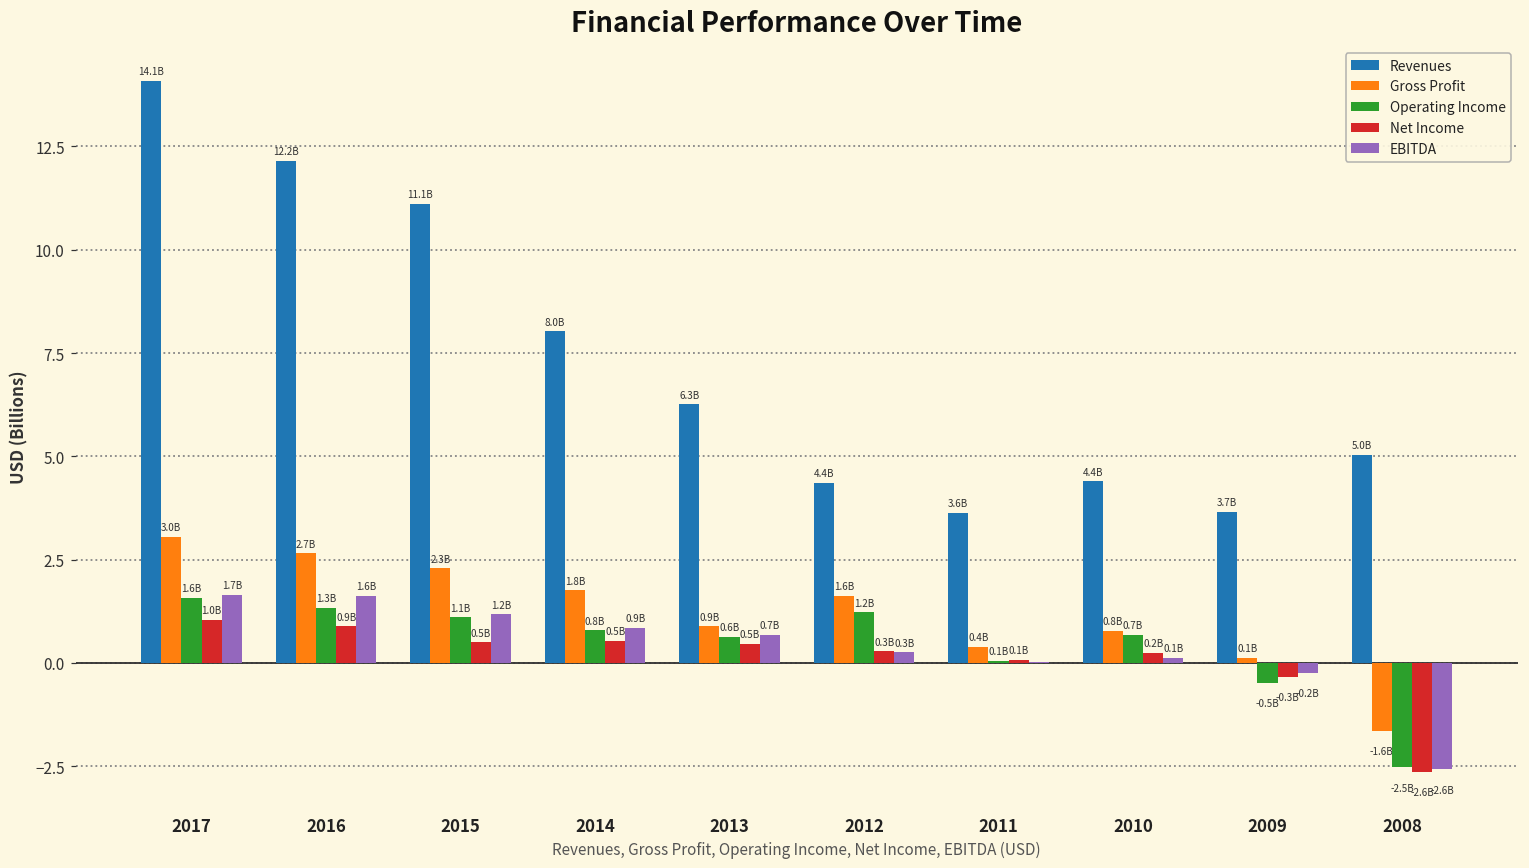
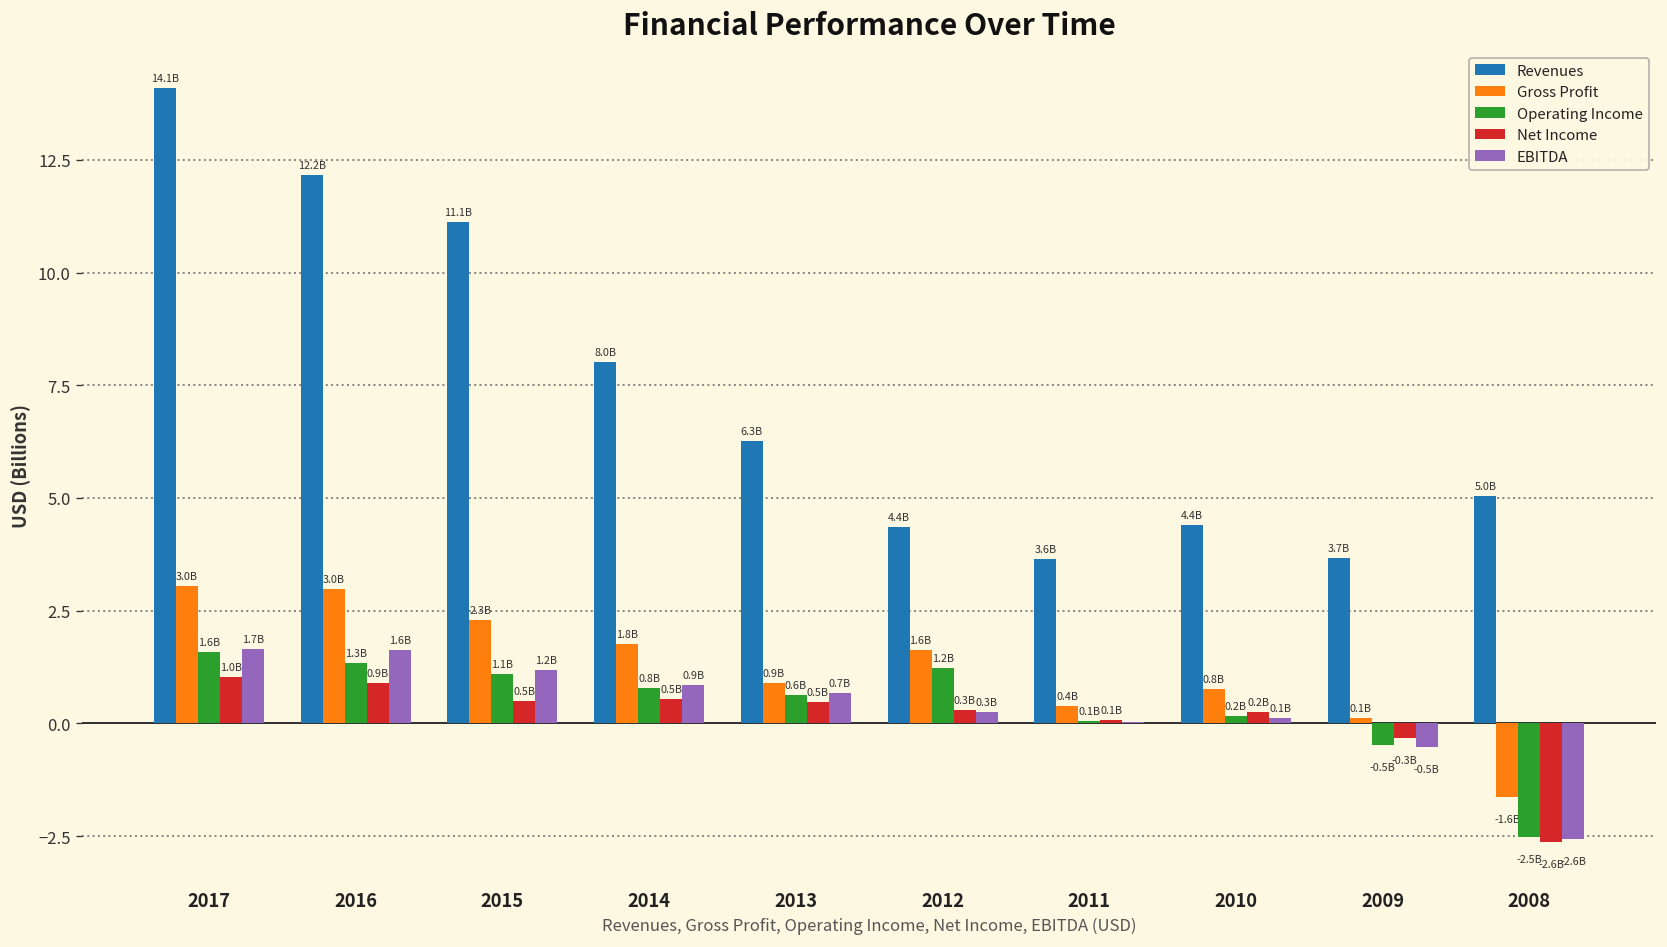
  {
    "Revenues": {
      "2017": "14.1B",
      "2016": "12.2B",
      "2015": "11.1B",
      "2014": "8.0B",
      "2013": "6.3B",
      "2012": "4.4B",
      "2011": "3.6B",
      "2010": "4.4B",
      "2009": "3.7B",
      "2008": "5.0B"
    },
    "Gross Profit": {
      "2017": "3.0B",
-     "2016": "2.7B",
+     "2016": "3.0B",
      "2015": "2.3B",
      "2014": "1.8B",
      "2013": "0.9B",
      "2012": "1.6B",
      "2011": "0.4B",
      "2010": "0.8B",
      "2009": "0.1B",
      "2008": "-1.6B"
    },
    "Operating Income": {
      "2017": "1.6B",
      "2016": "1.3B",
      "2015": "1.1B",
      "2014": "0.8B",
      "2013": "0.6B",
      "2012": "1.2B",
      "2011": "0.1B",
-     "2010": "0.7B",
+     "2010": "0.2B",
      "2009": "-0.5B",
      "2008": "-2.5B"
    },
    "Net Income": {
      "2017": "1.0B",
      "2016": "0.9B",
      "2015": "0.5B",
      "2014": "0.5B",
      "2013": "0.5B",
      "2012": "0.3B",
      "2011": "0.1B",
      "2010": "0.2B",
      "2009": "-0.3B",
      "2008": "-2.6B"
    },
    "EBITDA": {
      "2017": "1.7B",
      "2016": "1.6B",
      "2015": "1.2B",
      "2014": "0.9B",
      "2013": "0.7B",
      "2012": "0.3B",
      "2010": "0.1B",
-     "2009": "-0.2B",
+     "2009": "-0.5B",
      "2008": "-2.6B"
    }
  }
